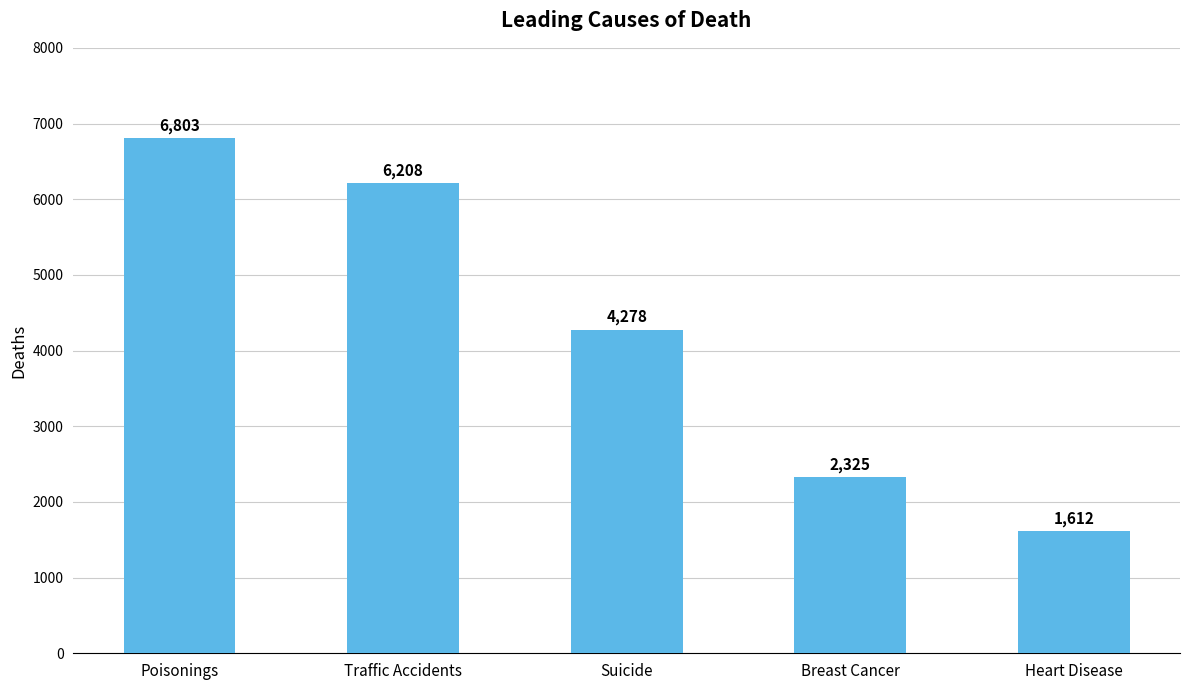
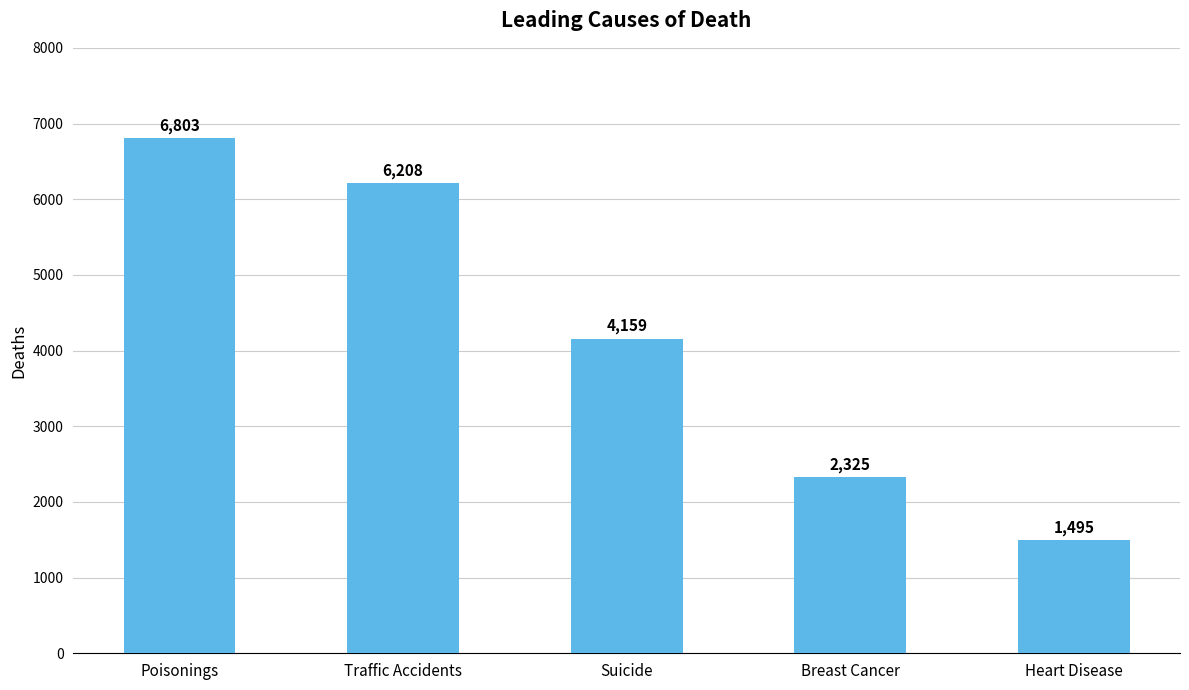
  {
    "Poisonings": "6,803",
    "Traffic Accidents": "6,208",
-   "Suicide": "4,278",
+   "Suicide": "4,159",
    "Breast Cancer": "2,325",
-   "Heart Disease": "1,612"
+   "Heart Disease": "1,495"
  }
